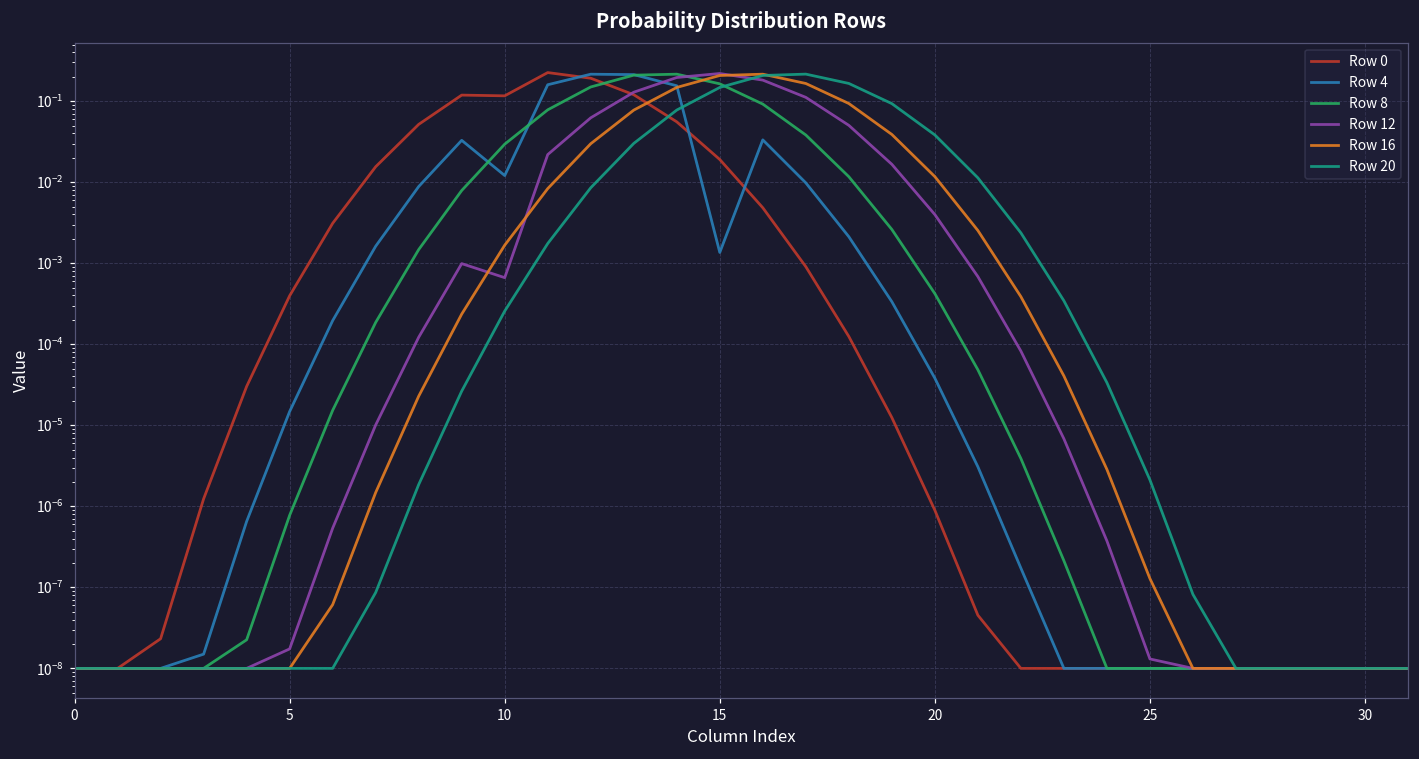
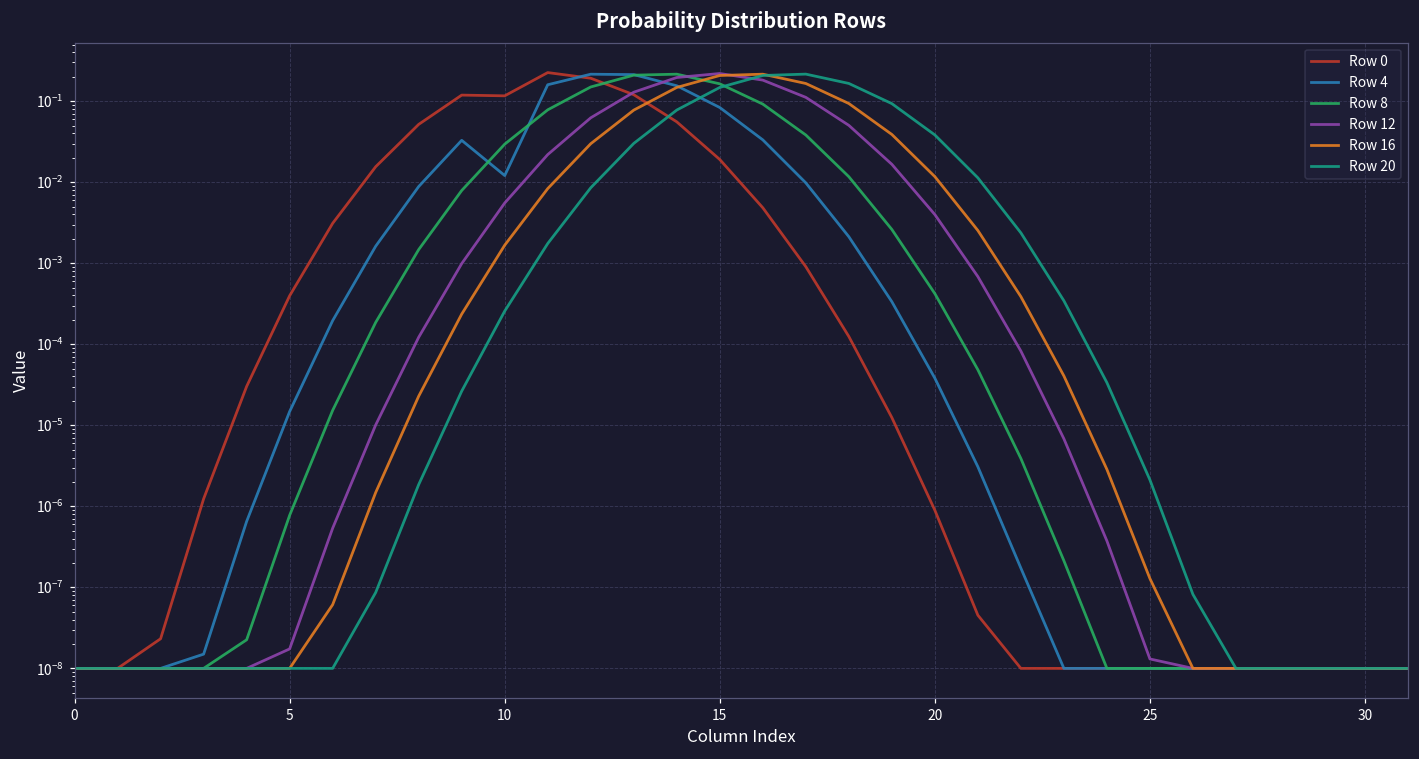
  {
    "Row 0": {
      "5": 0.0004,
      "10": 0.12,
      "15": 0.019,
      "20": 0.0000009
    },
    "Row 4": {
      "5": 0.000015,
      "10": 0.012,
-     "15": 0.0014,
+     "15": 0.08,
      "20": 0.00004
    },
    "Row 12": {
      "5": 0.000000017,
-     "10": 0.0007,
+     "10": 0.006,
      "20": 0.004,
      "25": 0.000000013
    },
    "Row 16": {
      "10": 0.0017,
      "20": 0.012,
      "25": 0.00000013
    }
  }
